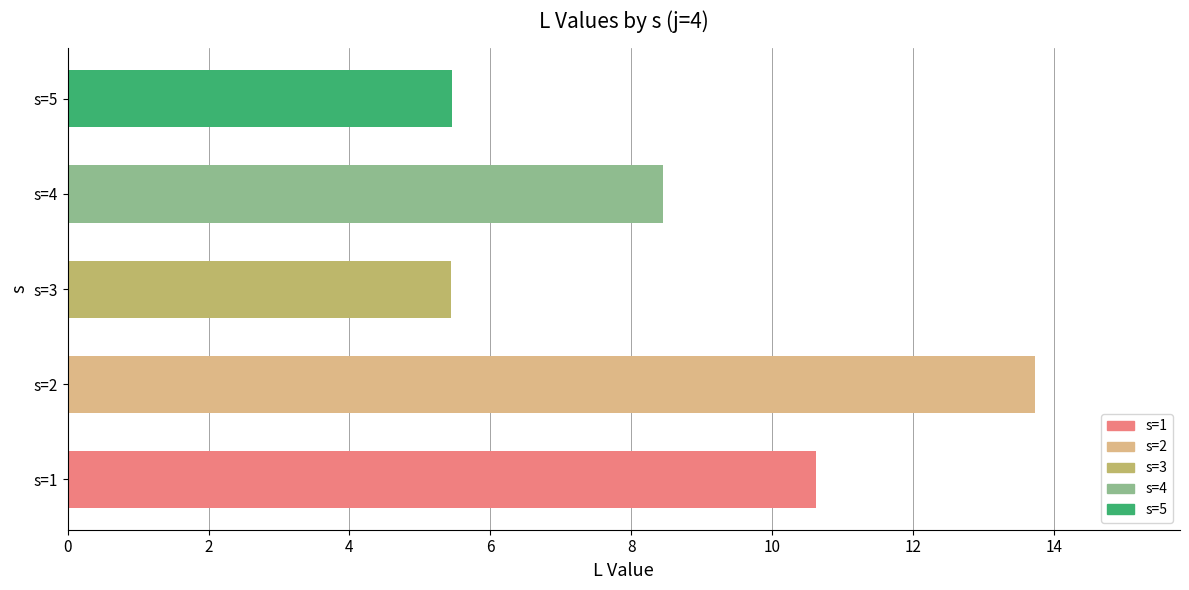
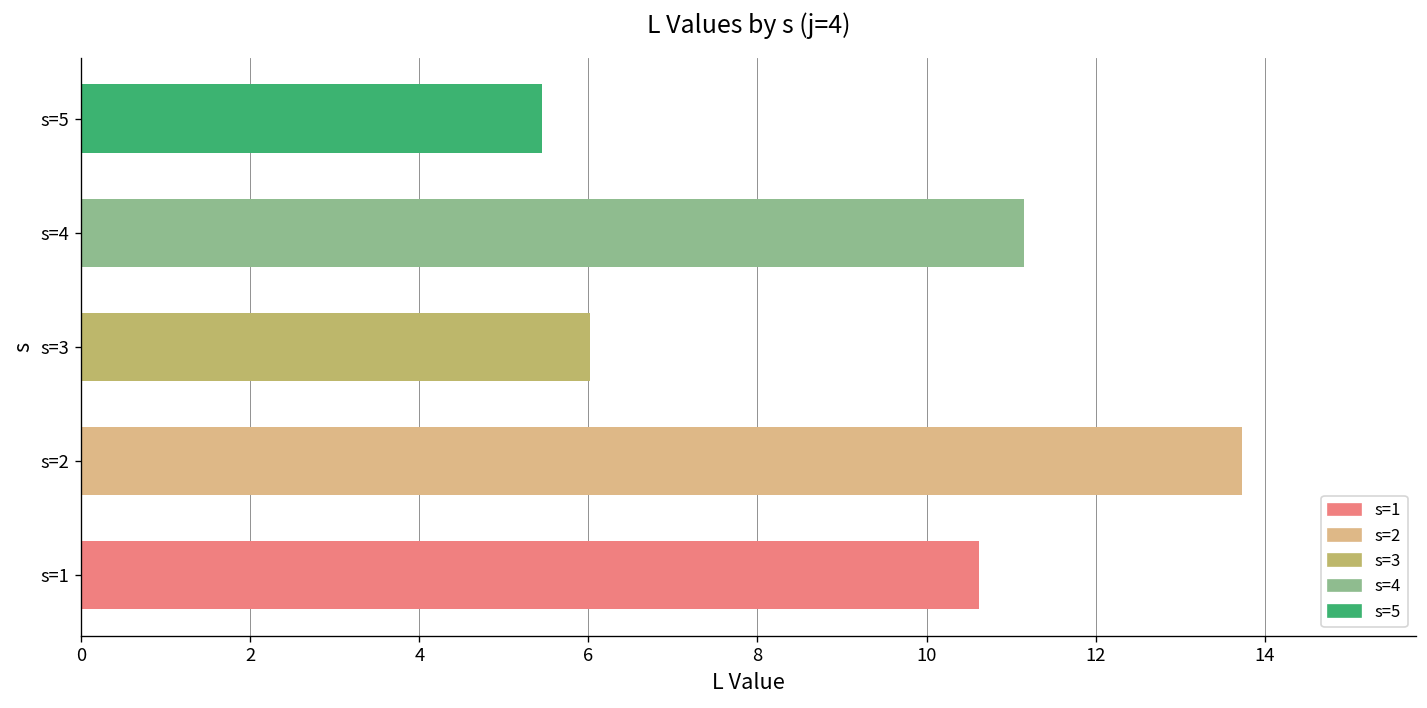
  {
    "s=5": 5.5,
-   "s=4": 8.5,
-   "s=3": 5.4,
+   "s=4": 11.2,
+   "s=3": 6.0,
    "s=2": 13.7,
    "s=1": 10.6
  }
